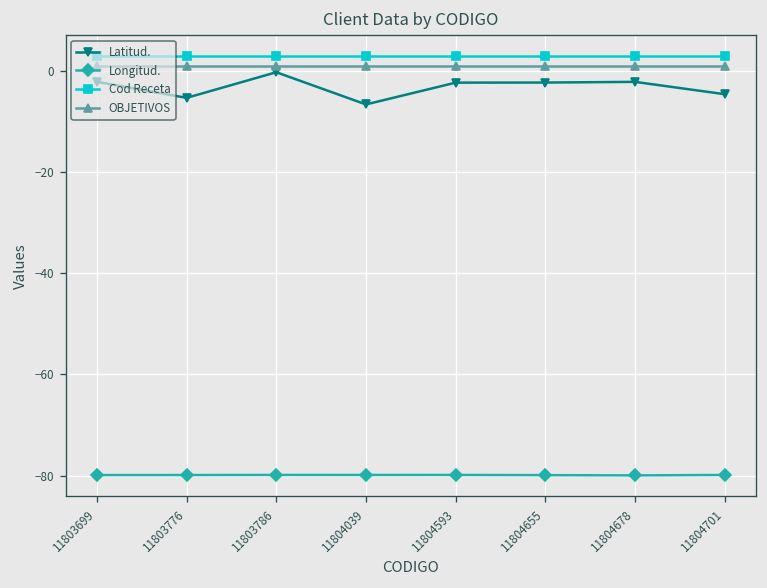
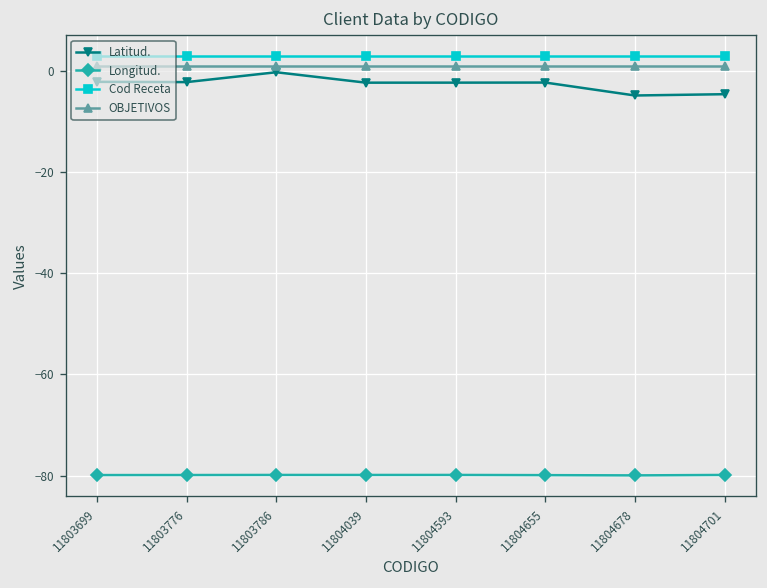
  {
    "Latitud.": {
-     "11803776": -5,
+     "11803776": -2,
      "11803786": 0,
-     "11804039": -7,
+     "11804039": -2,
      "11804593": -2,
      "11804655": -2,
-     "11804678": -2,
+     "11804678": -5,
      "11804701": -5
    },
    "OBJETIVOS": {
      "11803776": 1,
      "11803786": 1,
      "11804039": 1,
      "11804593": 1,
      "11804655": 1,
      "11804678": 1,
      "11804701": 1
    }
  }
